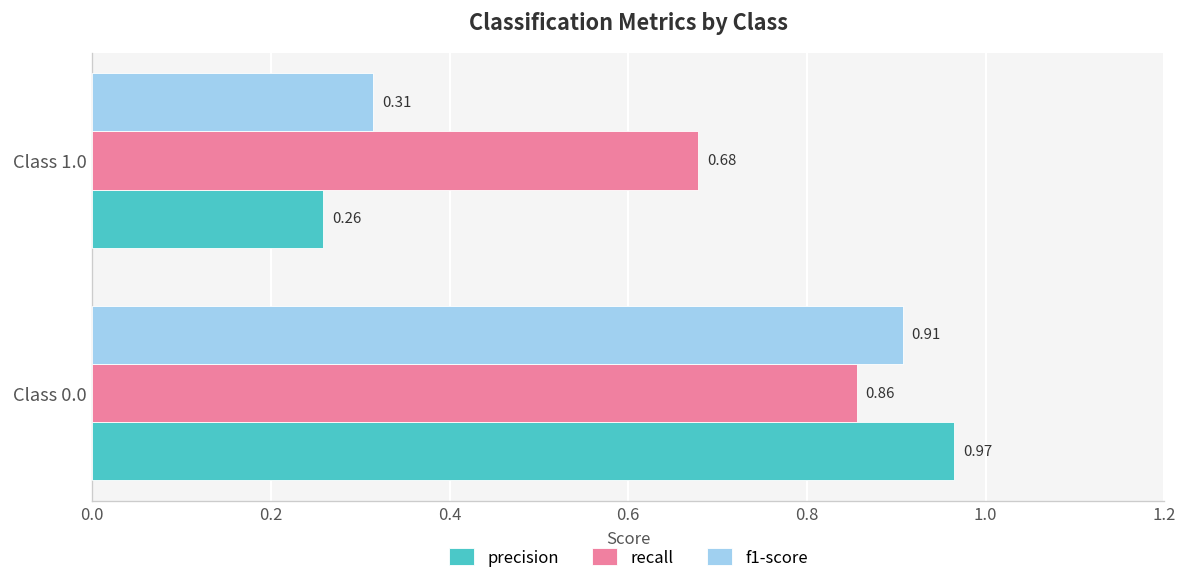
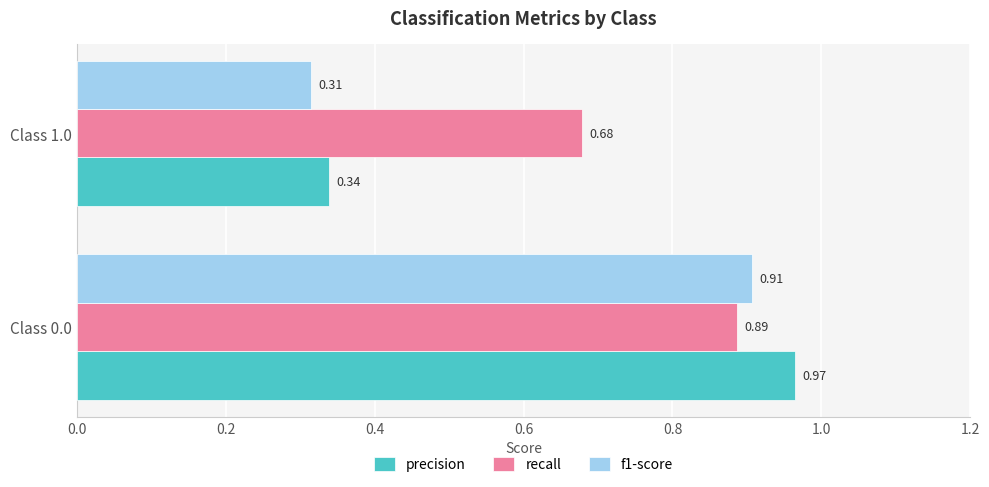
  {
    "precision": {
-     "Class 1.0": 0.26,
+     "Class 1.0": 0.34,
      "Class 0.0": 0.97
    },
    "recall": {
      "Class 1.0": 0.68,
-     "Class 0.0": 0.86
+     "Class 0.0": 0.89
    },
    "f1-score": {
      "Class 1.0": 0.31,
      "Class 0.0": 0.91
    }
  }
